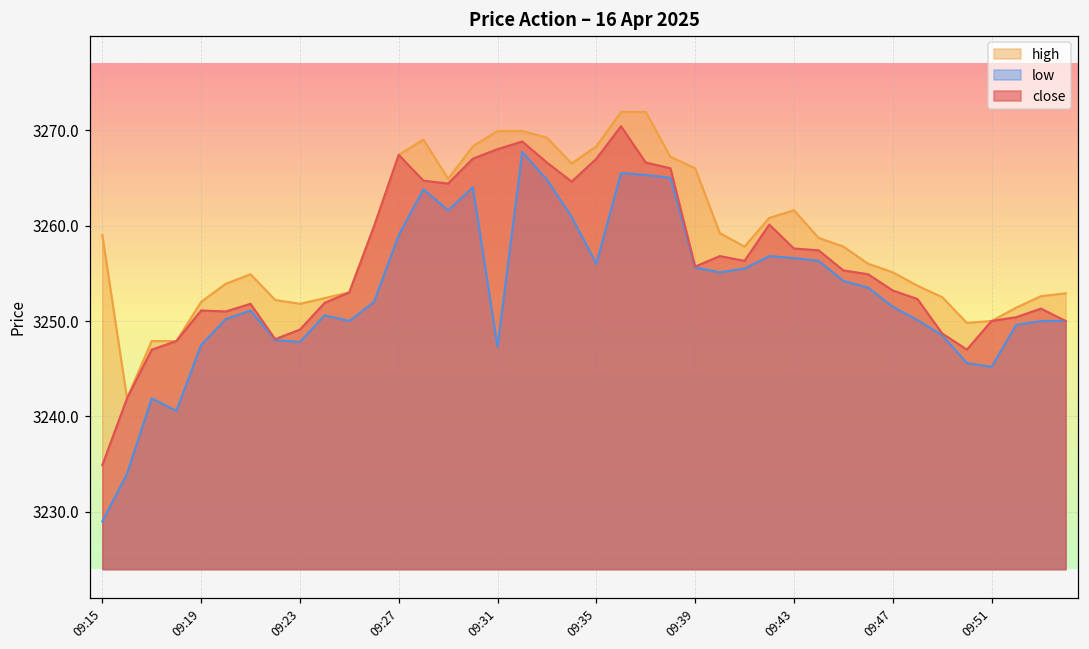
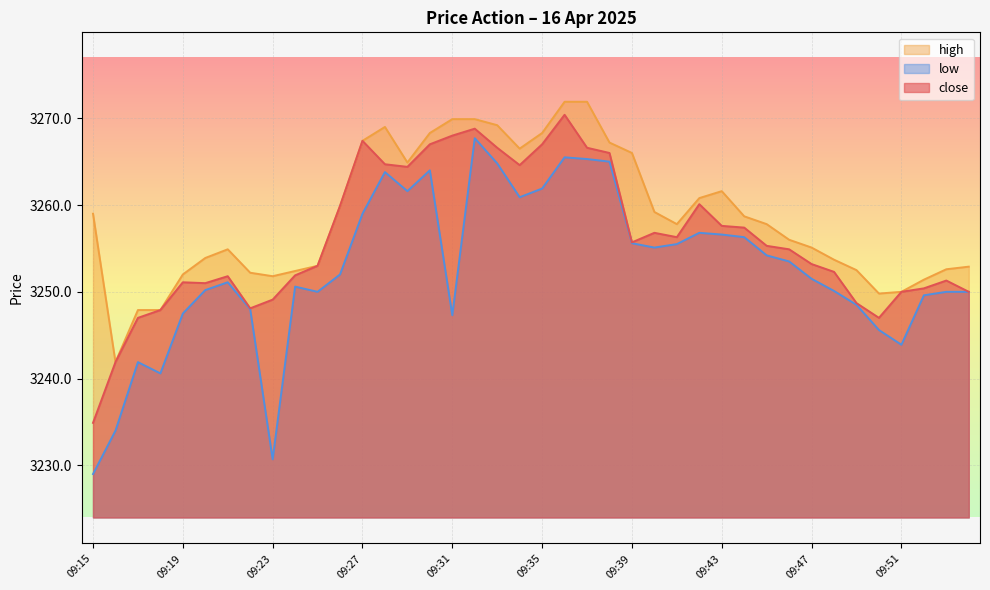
  {
    "high": {
      "09:15": 3259,
      "09:19": 3252,
      "09:23": 3252,
      "09:31": 3270,
      "09:35": 3268,
      "09:39": 3266,
      "09:43": 3262,
      "09:47": 3255
    },
    "low": {
      "09:15": 3229,
      "09:19": 3248,
-     "09:23": 3248,
+     "09:23": 3231,
      "09:27": 3259,
      "09:31": 3247,
-     "09:35": 3256,
+     "09:35": 3262,
      "09:43": 3257,
      "09:47": 3252,
-     "09:51": 3245
+     "09:51": 3244
    },
    "close": {
      "09:15": 3235,
      "09:19": 3251,
      "09:23": 3249,
      "09:31": 3268,
      "09:35": 3267,
      "09:43": 3258,
      "09:47": 3253
    }
  }
